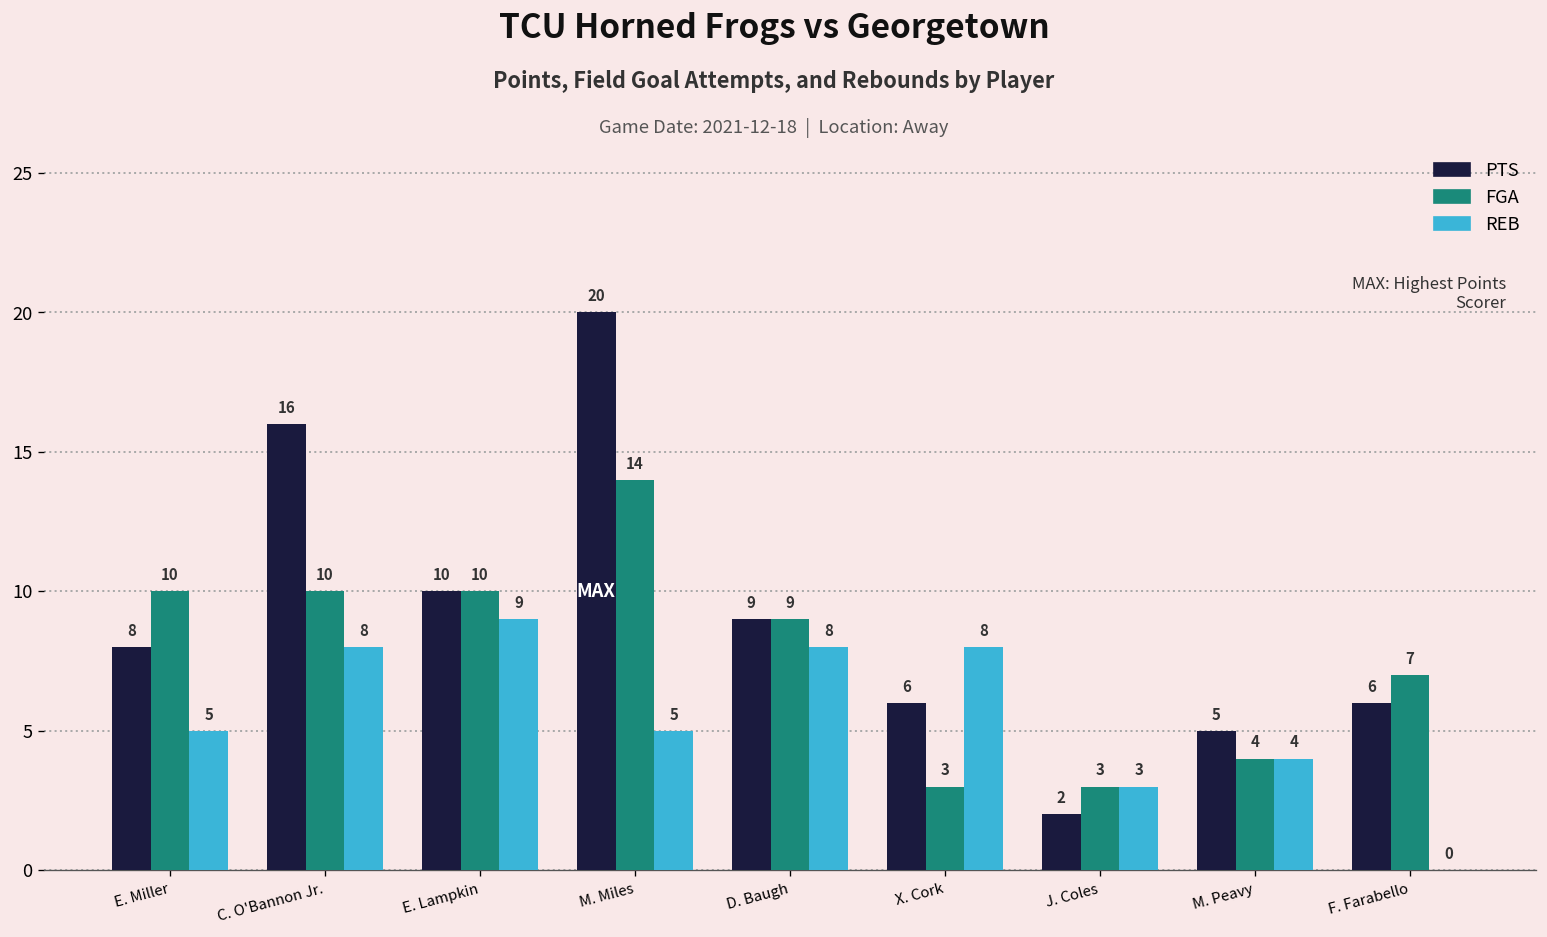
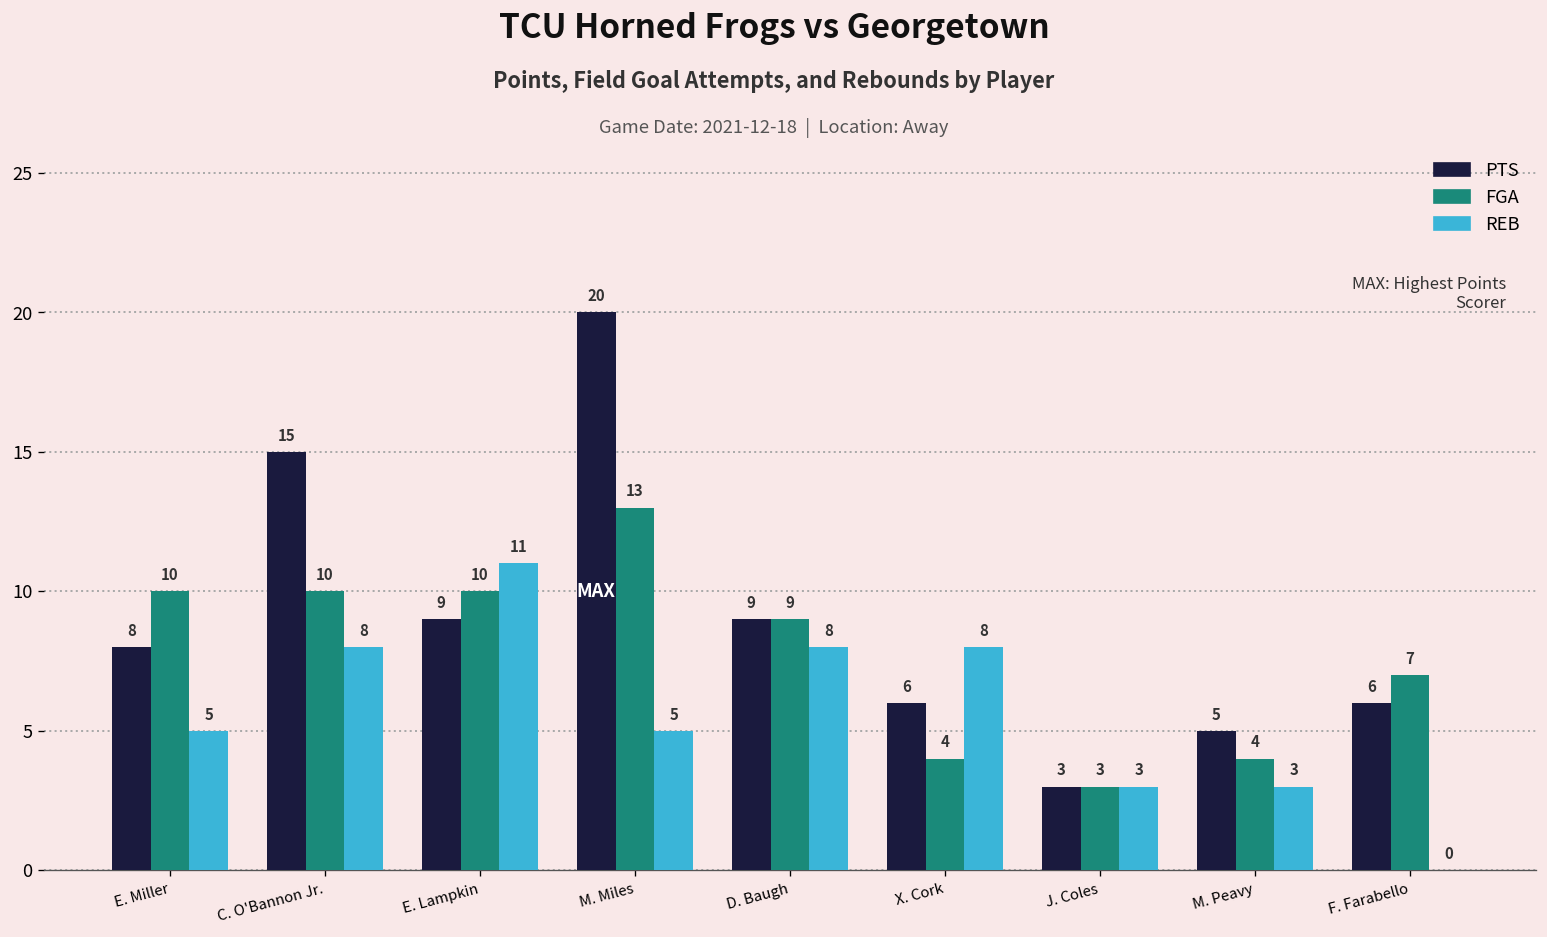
  {
    "PTS": {
      "E. Miller": 8,
-     "C. O'Bannon Jr.": 16,
-     "E. Lampkin": 10,
+     "C. O'Bannon Jr.": 15,
+     "E. Lampkin": 9,
      "M. Miles": 20,
      "D. Baugh": 9,
      "X. Cork": 6,
-     "J. Coles": 2,
+     "J. Coles": 3,
      "M. Peavy": 5,
      "F. Farabello": 6
    },
    "FGA": {
      "E. Miller": 10,
      "C. O'Bannon Jr.": 10,
      "E. Lampkin": 10,
-     "M. Miles": 14,
+     "M. Miles": 13,
      "D. Baugh": 9,
-     "X. Cork": 3,
+     "X. Cork": 4,
      "J. Coles": 3,
      "M. Peavy": 4,
      "F. Farabello": 7
    },
    "REB": {
      "E. Miller": 5,
      "C. O'Bannon Jr.": 8,
-     "E. Lampkin": 9,
+     "E. Lampkin": 11,
      "M. Miles": 5,
      "D. Baugh": 8,
      "X. Cork": 8,
      "J. Coles": 3,
-     "M. Peavy": 4,
+     "M. Peavy": 3,
      "F. Farabello": 0
    }
  }
